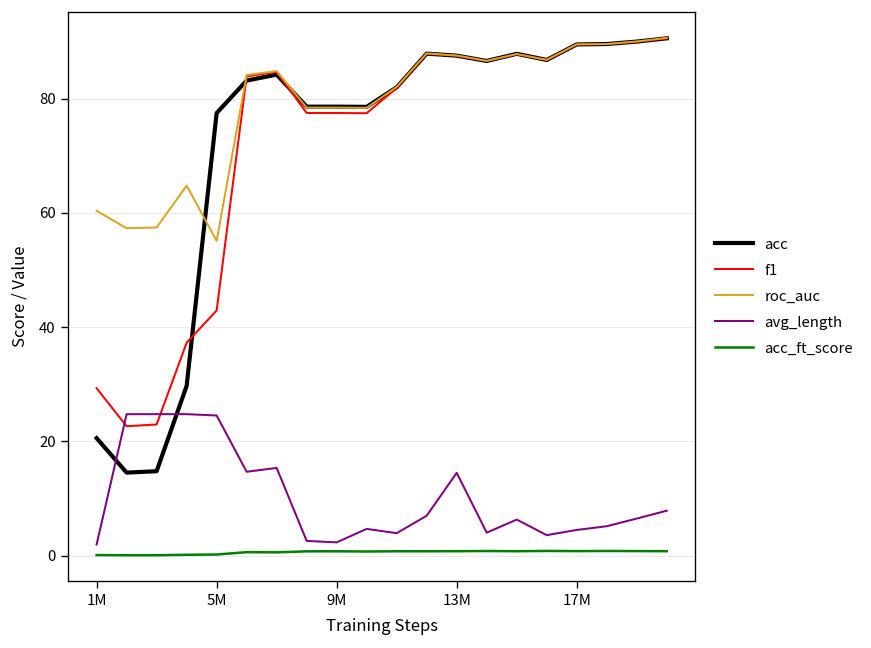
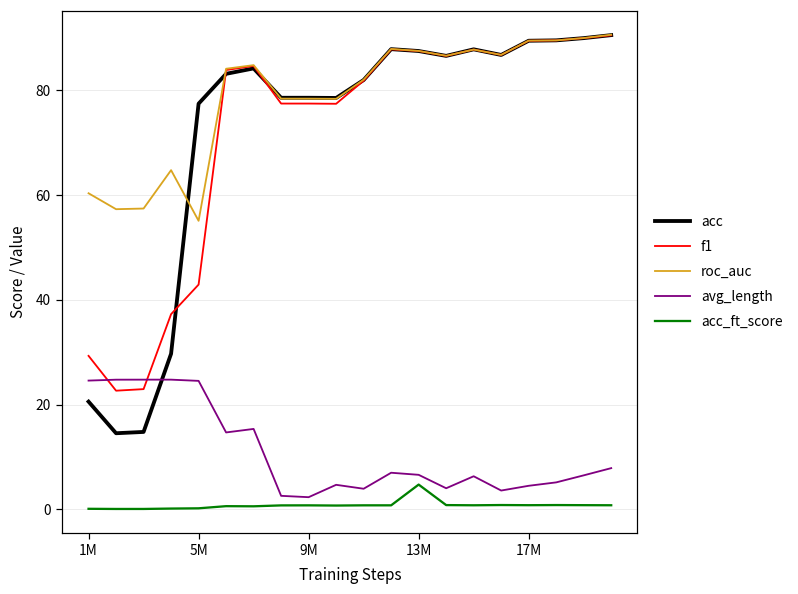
  {
    "acc": {
      "1M": 21,
      "5M": 77
    },
    "f1": {
      "1M": 29,
      "5M": 43,
      "9M": 78
    },
    "roc_auc": {
      "1M": 60,
      "5M": 55
    },
    "avg_length": {
-     "1M": 2,
+     "1M": 25,
      "5M": 25,
      "9M": 2,
-     "13M": 14,
+     "13M": 7,
      "17M": 4
    },
    "acc_ft_score": {
      "1M": 0,
      "5M": 0,
      "9M": 1,
-     "13M": 1,
+     "13M": 5,
      "17M": 1
    }
  }
